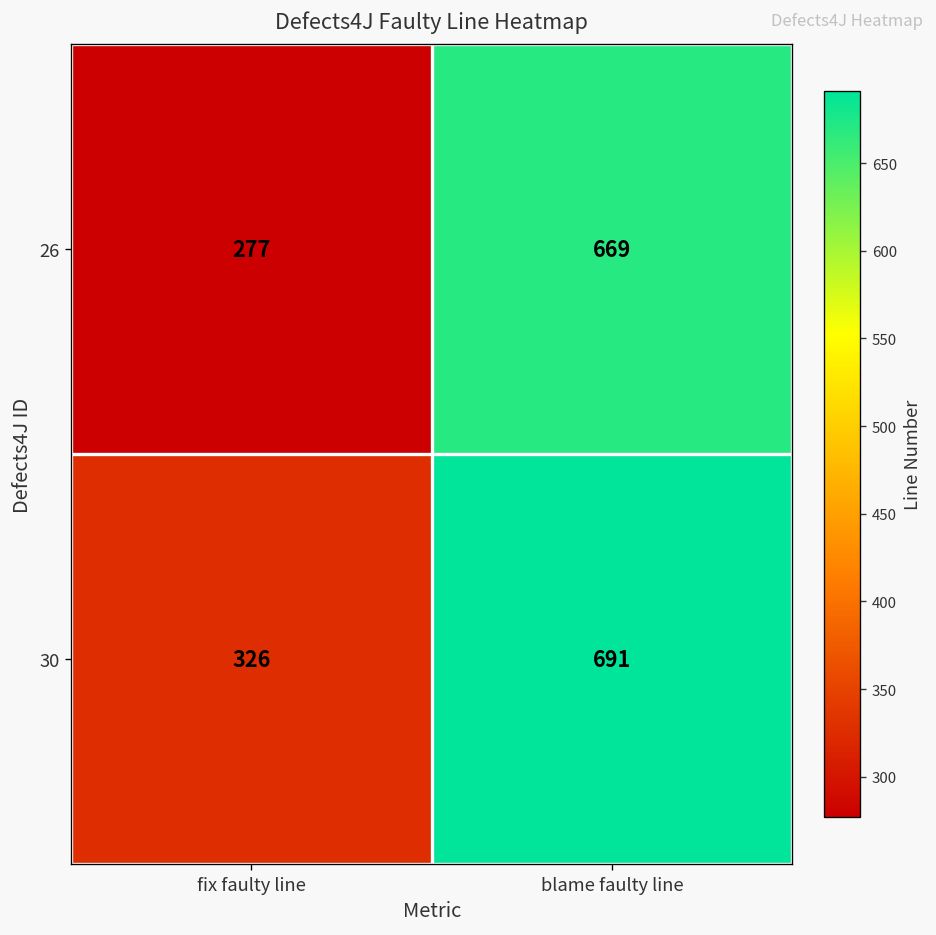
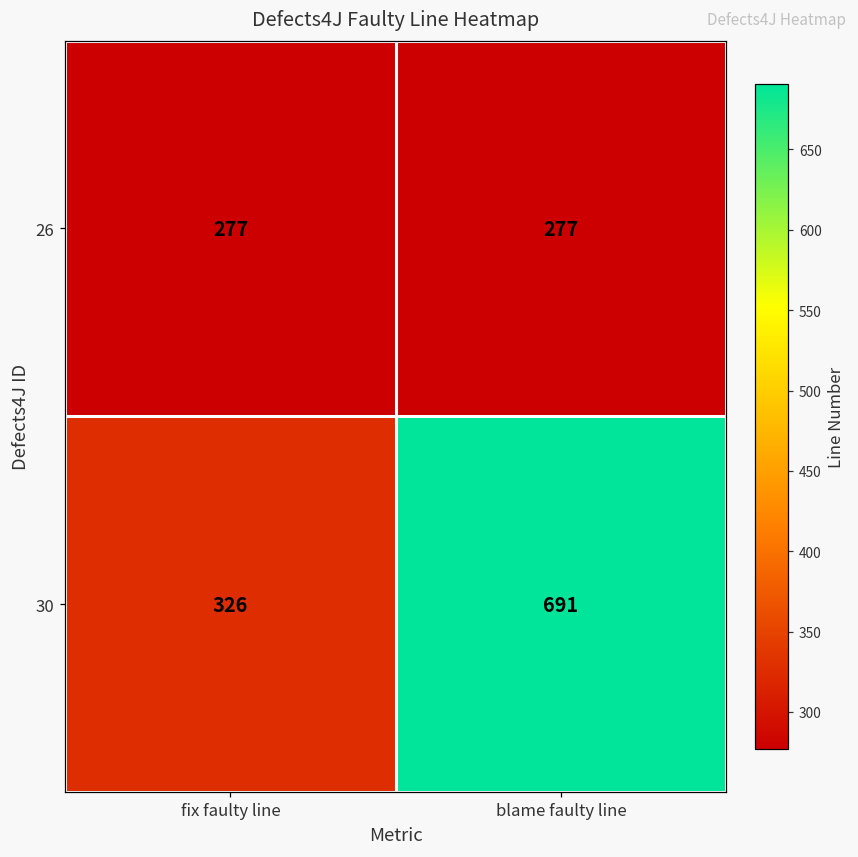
  {
    "26": {
      "fix faulty line": 277,
-     "blame faulty line": 669
+     "blame faulty line": 277
    },
    "30": {
      "fix faulty line": 326,
      "blame faulty line": 691
    }
  }
